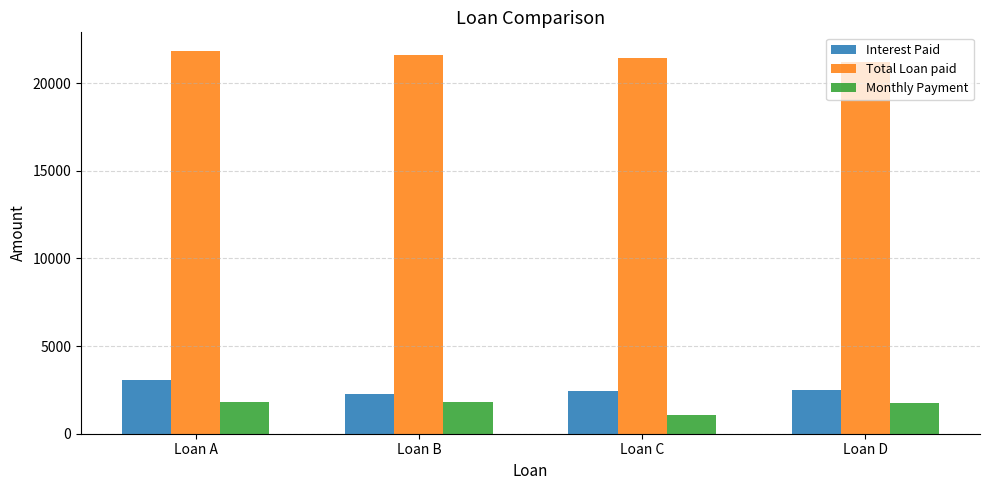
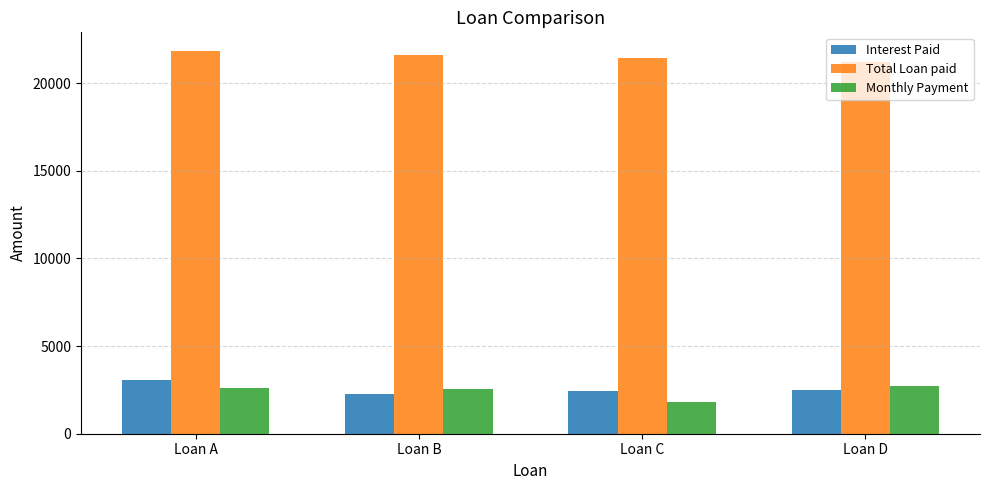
  {
    "Interest Paid": {
      "Loan A": 3100,
      "Loan B": 2200,
      "Loan C": 2400,
      "Loan D": 2500
    },
    "Total Loan paid": {
      "Loan A": 21800,
      "Loan B": 21600,
      "Loan C": 21400
    },
    "Monthly Payment": {
-     "Loan A": 1800,
-     "Loan B": 1800,
-     "Loan C": 1000,
-     "Loan D": 1800
+     "Loan A": 2600,
+     "Loan B": 2600,
+     "Loan C": 1800,
+     "Loan D": 2700
    }
  }
